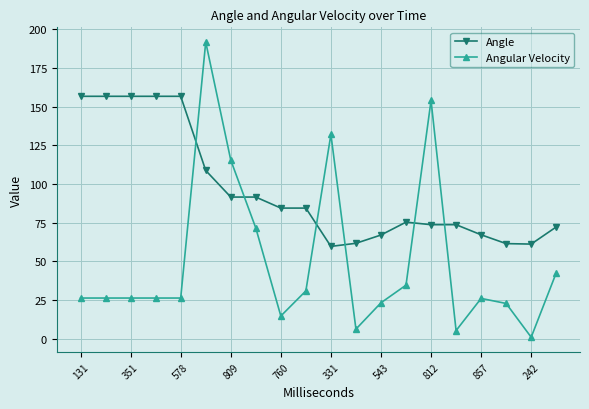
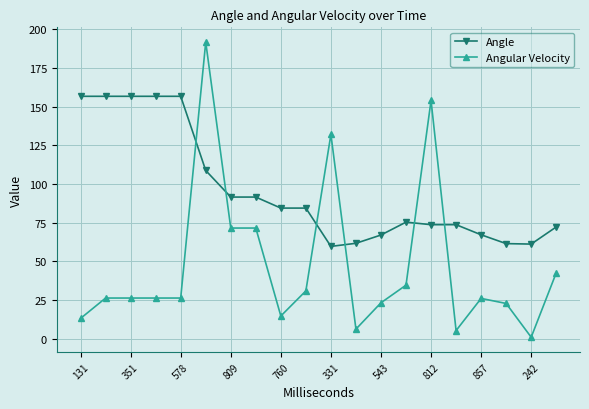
  {
    "Angle": {
      "131": 157,
      "351": 157,
      "578": 157,
      "809": 92,
      "760": 84,
      "331": 60,
      "543": 67,
      "812": 74,
      "857": 67,
      "242": 61
    },
    "Angular Velocity": {
-     "131": 26,
+     "131": 13,
      "351": 26,
      "578": 26,
-     "809": 115,
+     "809": 72,
      "760": 15,
      "331": 132,
      "543": 23,
      "812": 154,
      "857": 26,
      "242": 1
    }
  }
